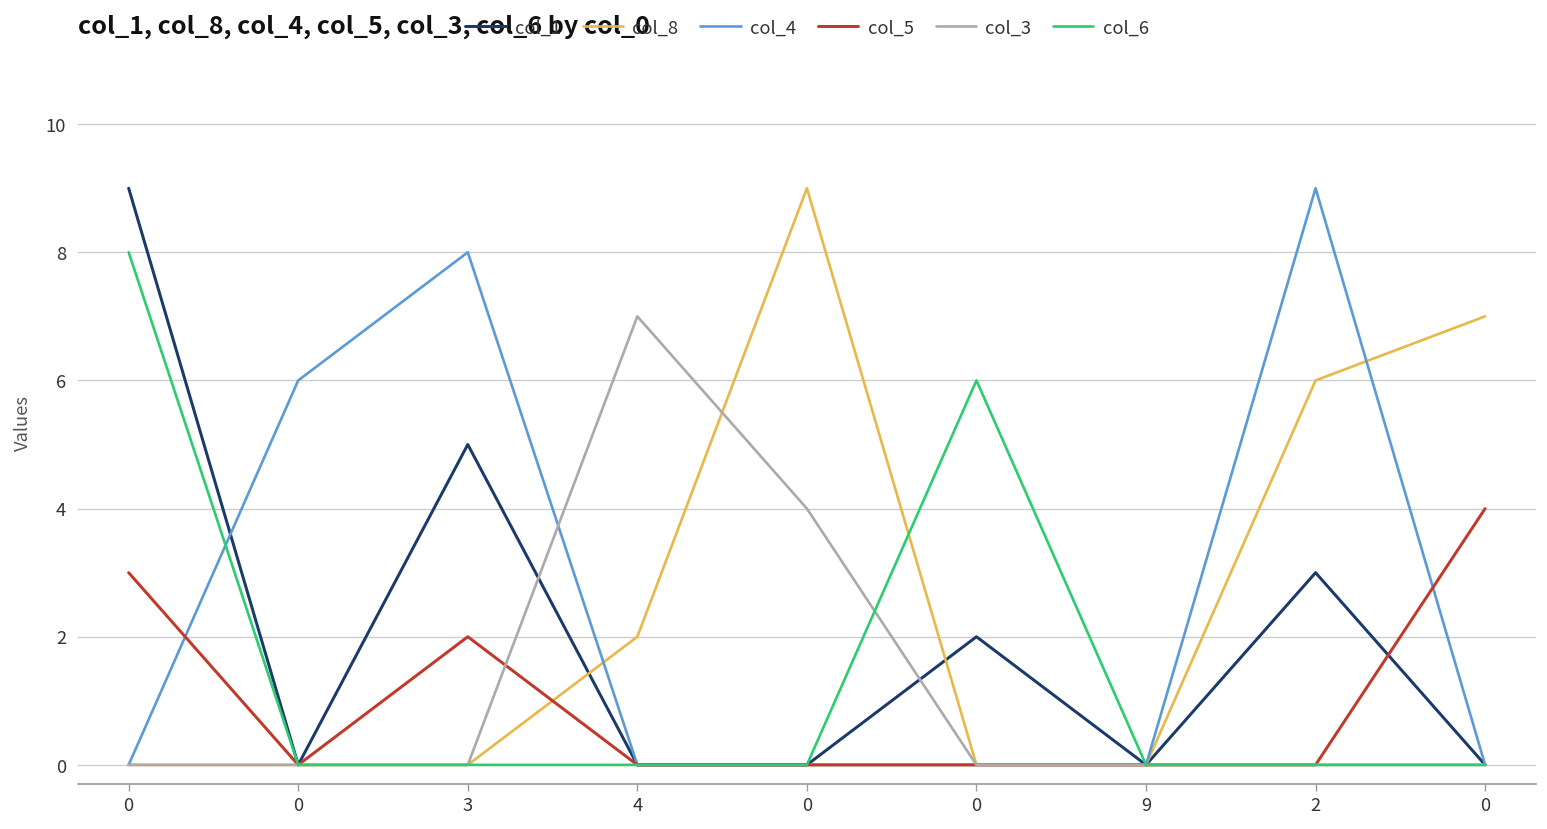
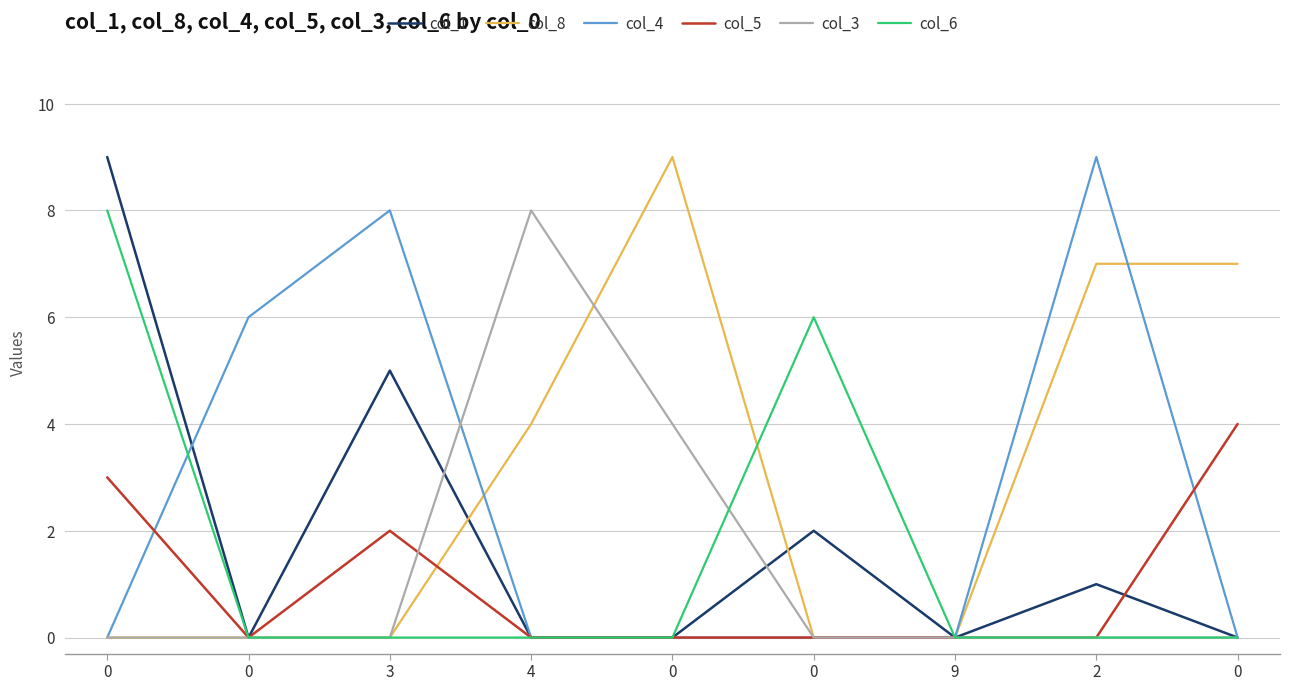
  {
    "col_1": {
      "3": 5,
-     "2": 3
+     "2": 1
    },
    "col_8": {
-     "4": 2,
-     "2": 6
+     "4": 4,
+     "2": 7
    },
    "col_4": {
      "3": 8,
      "2": 9
    },
    "col_5": {
      "3": 2
    },
    "col_3": {
-     "4": 7
+     "4": 8
    }
  }
